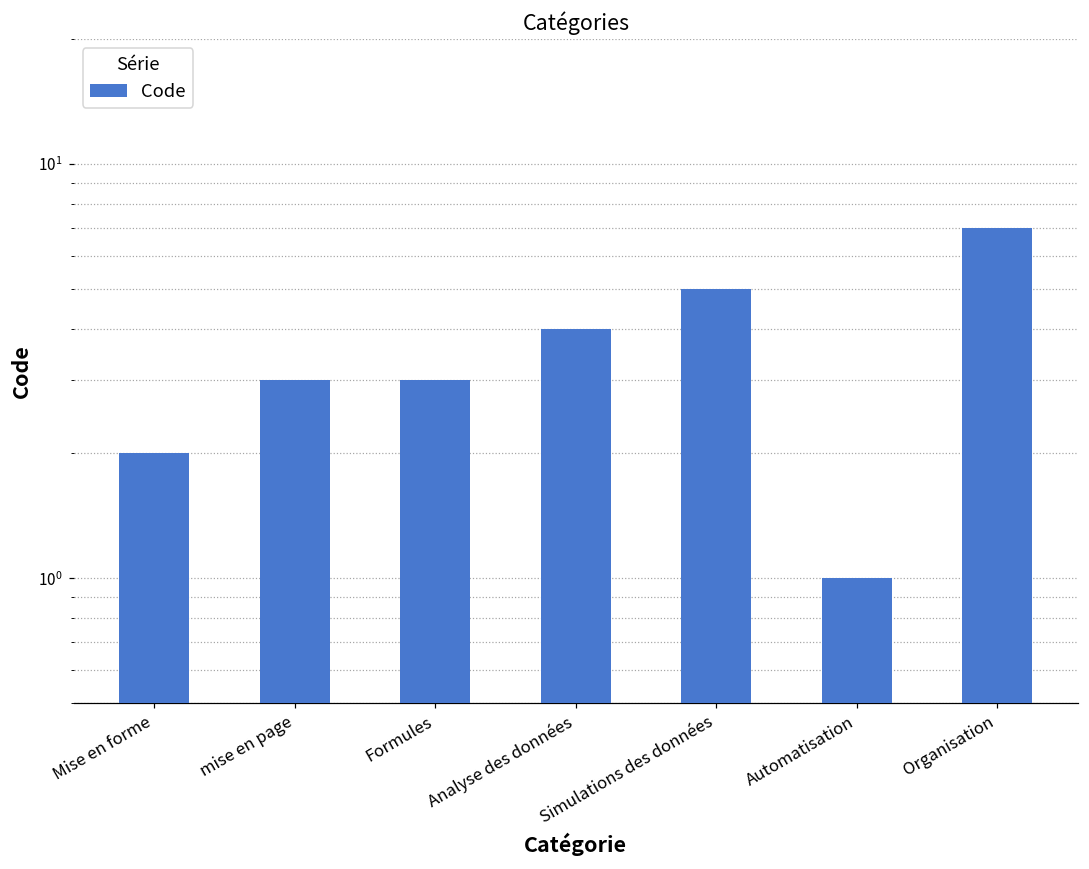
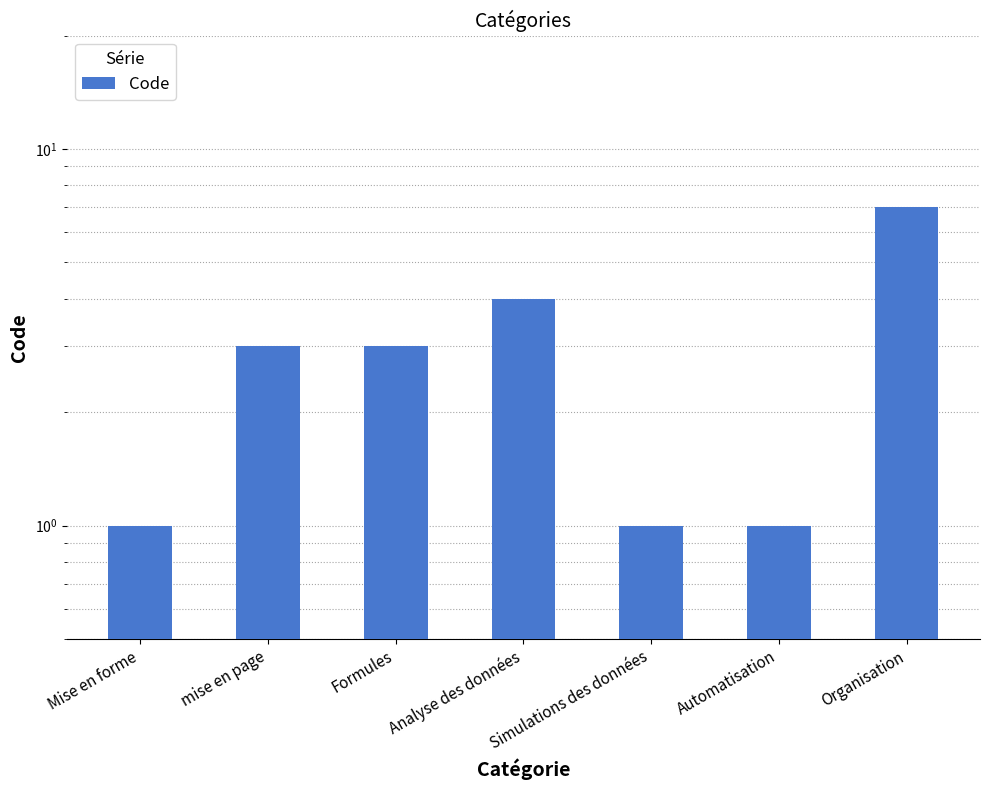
  {
-   "Mise en forme": 2,
+   "Mise en forme": 1,
    "mise en page": 3,
    "Formules": 3,
    "Analyse des données": 4,
-   "Simulations des données": 5,
+   "Simulations des données": 1,
    "Automatisation": 1,
    "Organisation": 7
  }
